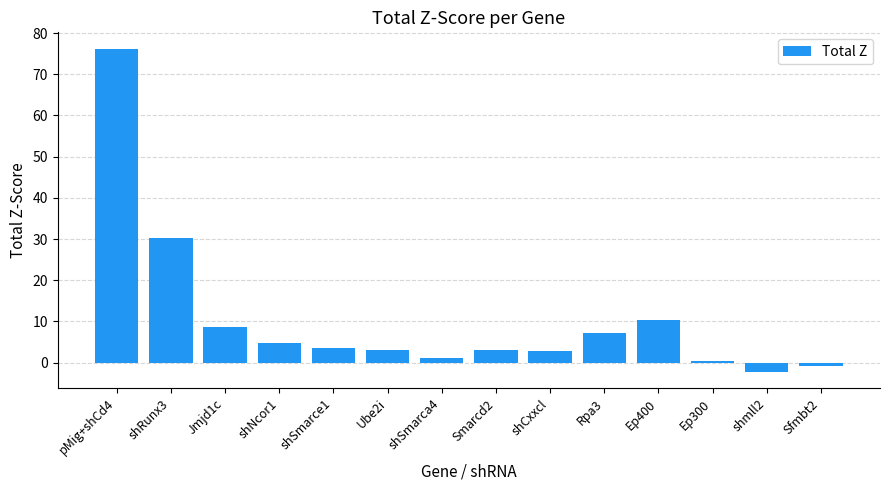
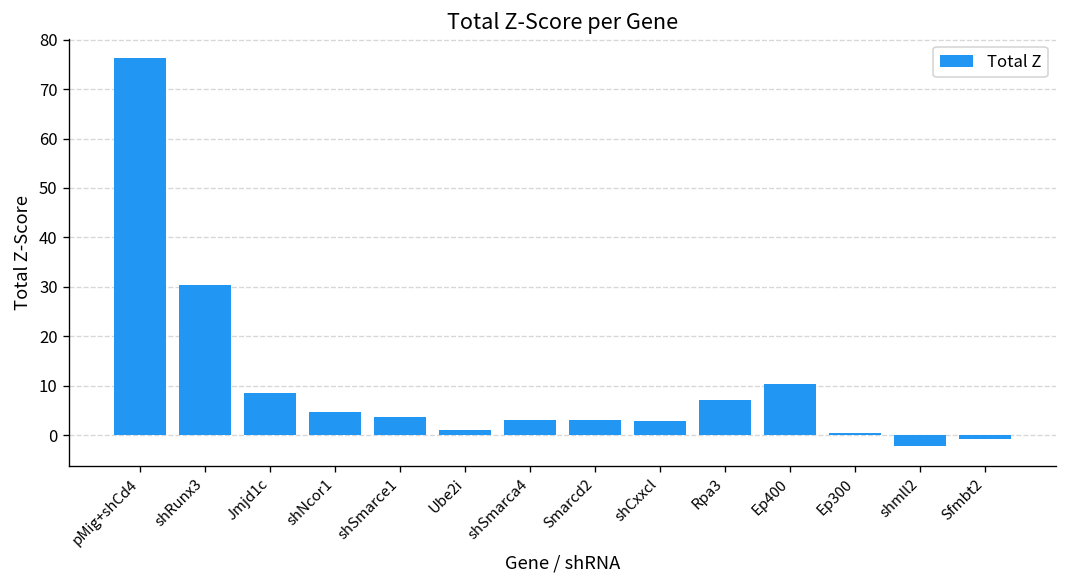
  {
    "pMig+shCd4": 76,
    "shRunx3": 30,
    "Jmjd1c": 9,
    "shNcor1": 5,
    "shSmarce1": 4,
-   "Ube2i": 3,
-   "shSmarca4": 1,
+   "Ube2i": 1,
+   "shSmarca4": 3,
    "Smarcd2": 3,
    "shCxxcl": 3,
    "Rpa3": 7,
    "Ep400": 10,
    "shmll2": -2,
    "Sfmbt2": -1
  }
